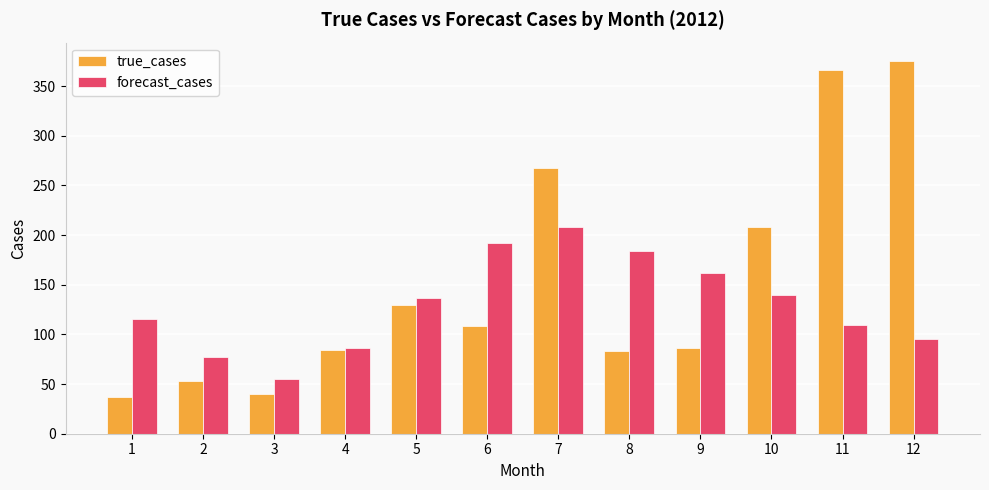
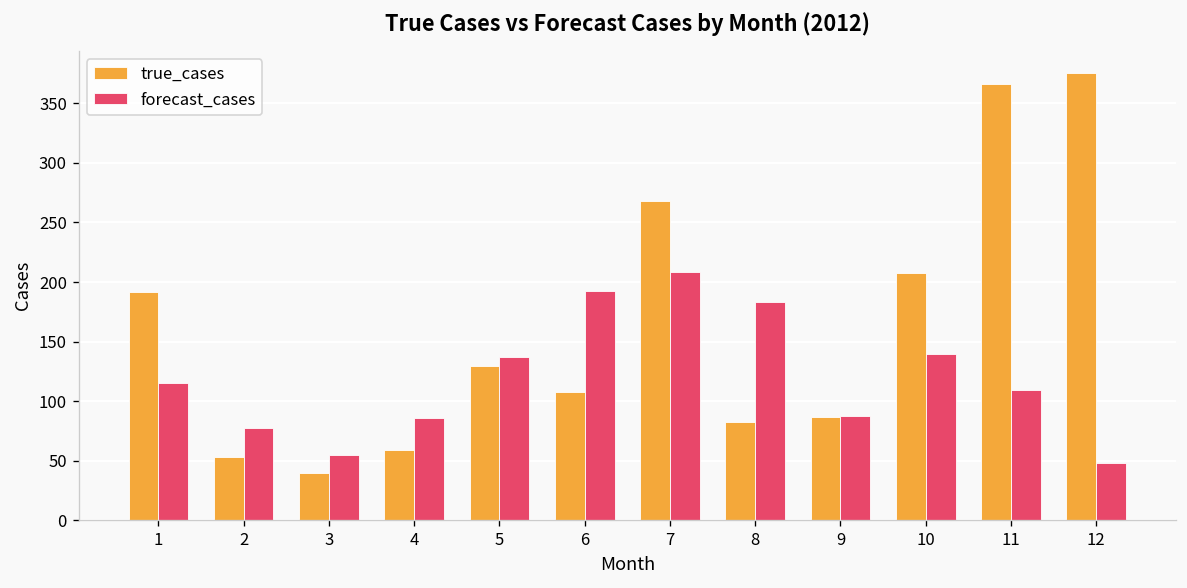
  {
    "true_cases": {
-     "1": 40,
+     "1": 190,
      "2": 50,
      "3": 40,
-     "4": 80,
+     "4": 60,
      "5": 130,
      "6": 110,
      "7": 270,
      "8": 80,
      "9": 90,
      "10": 210,
      "11": 370,
      "12": 380
    },
    "forecast_cases": {
      "1": 120,
      "2": 80,
      "3": 50,
      "4": 90,
      "5": 140,
      "6": 190,
      "7": 210,
      "8": 180,
-     "9": 160,
+     "9": 90,
      "10": 140,
      "11": 110,
-     "12": 100
+     "12": 50
    }
  }
